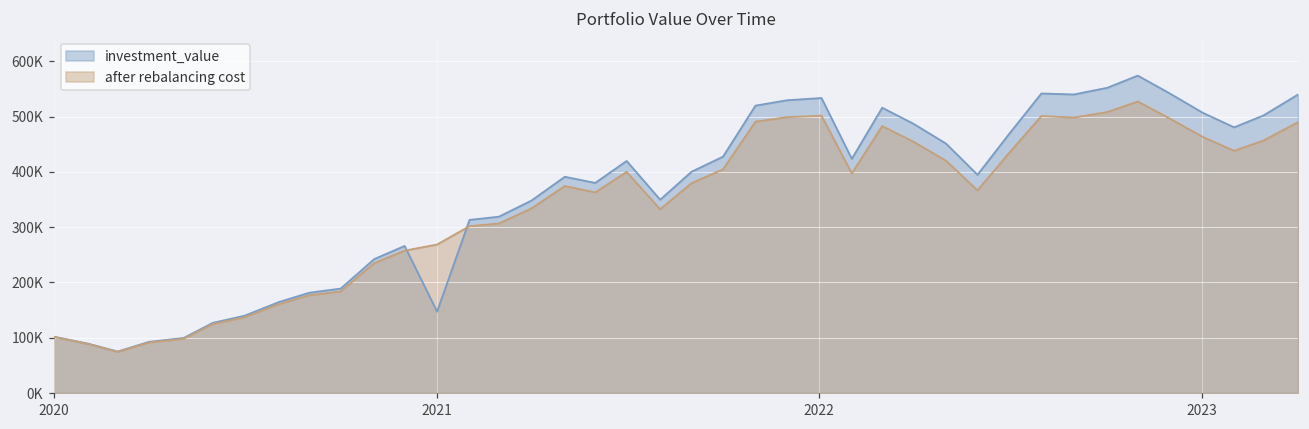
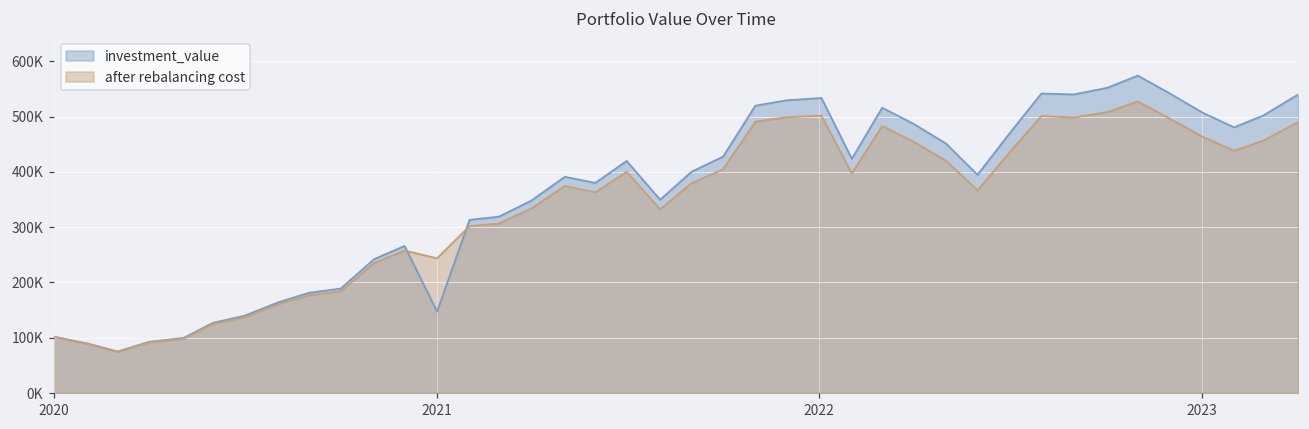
  {
    "investment_value": {
      "2021": 150000
    },
    "after rebalancing cost": {
-     "2021": 270000
+     "2021": 240000
    }
  }
